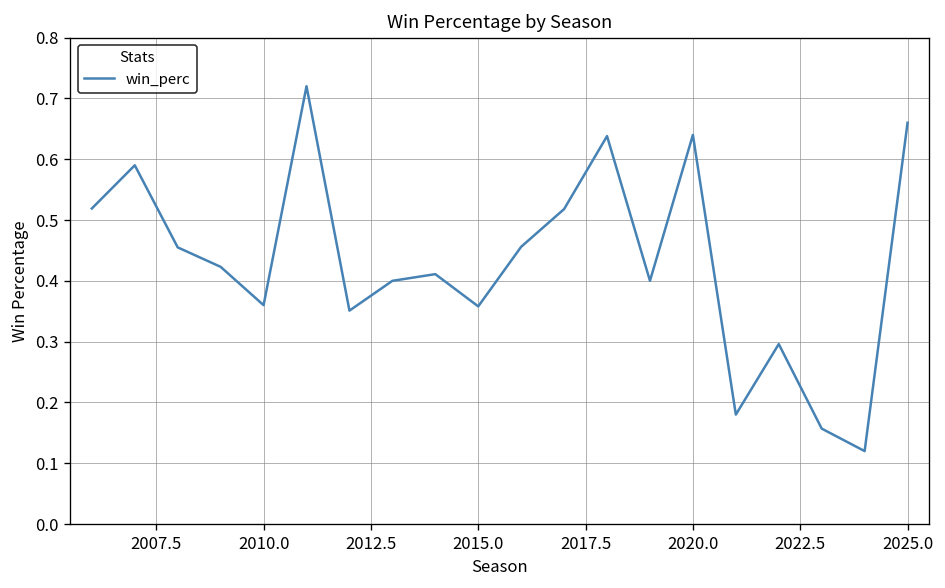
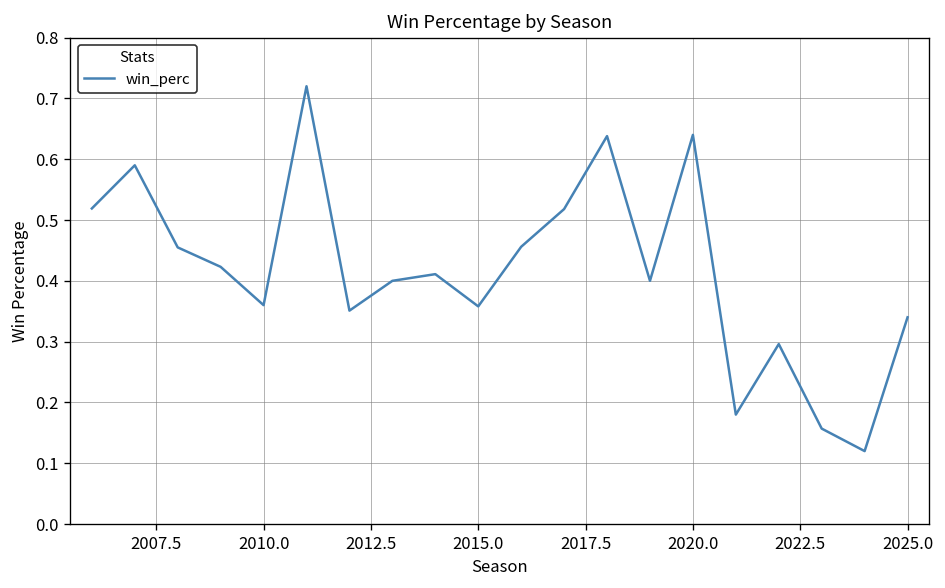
  {
    "2010.0": 0.36,
    "2015.0": 0.36,
    "2020.0": 0.64,
-   "2025.0": 0.66
+   "2025.0": 0.34
  }
